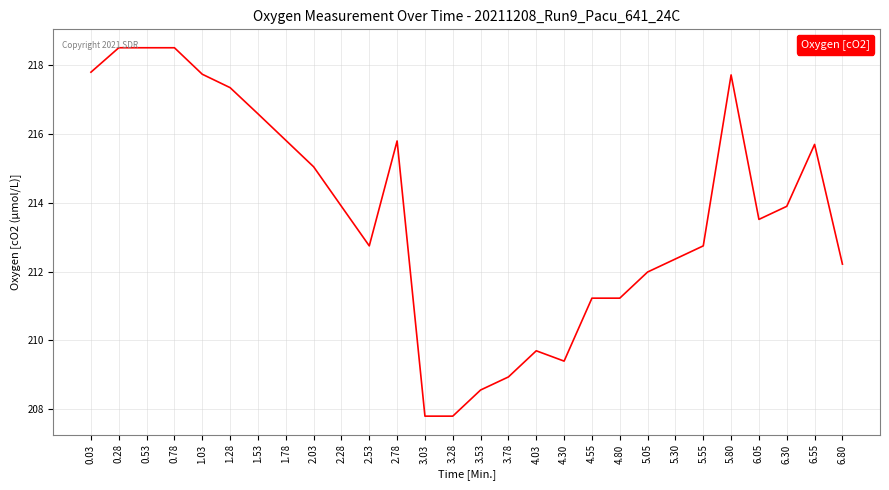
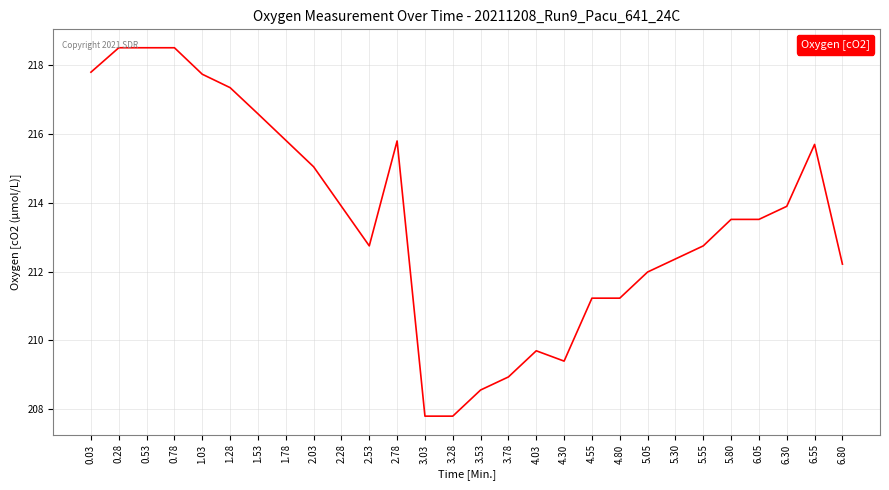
  {
    "0.03": 217.8,
    "0.53": 218.5,
    "0.78": 218.5,
    "1.03": 217.7,
    "1.28": 217.4,
    "1.53": 216.6,
    "1.78": 215.8,
    "2.03": 215.1,
    "2.28": 213.9,
    "2.53": 212.8,
    "2.78": 215.8,
    "3.03": 207.8,
    "3.28": 207.8,
    "3.53": 208.6,
    "3.78": 208.9,
    "4.03": 209.7,
    "4.30": 209.4,
    "4.55": 211.2,
    "4.80": 211.2,
    "5.05": 212.0,
    "5.30": 212.4,
    "5.55": 212.8,
-   "5.80": 217.7,
+   "5.80": 213.5,
    "6.05": 213.5,
    "6.30": 213.9,
    "6.55": 215.7,
    "6.80": 212.2
  }
